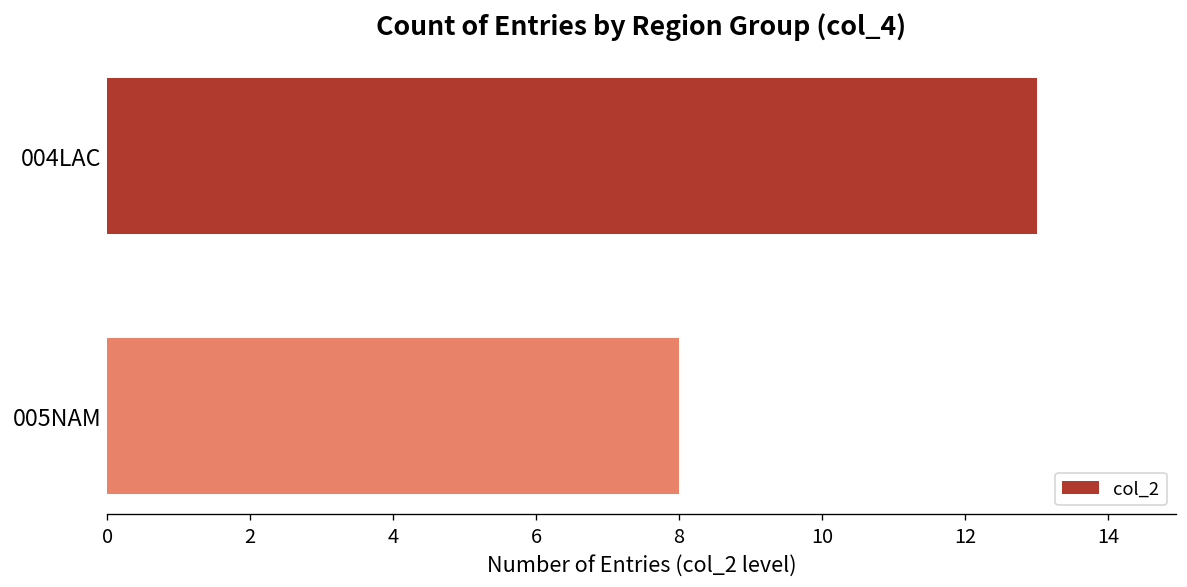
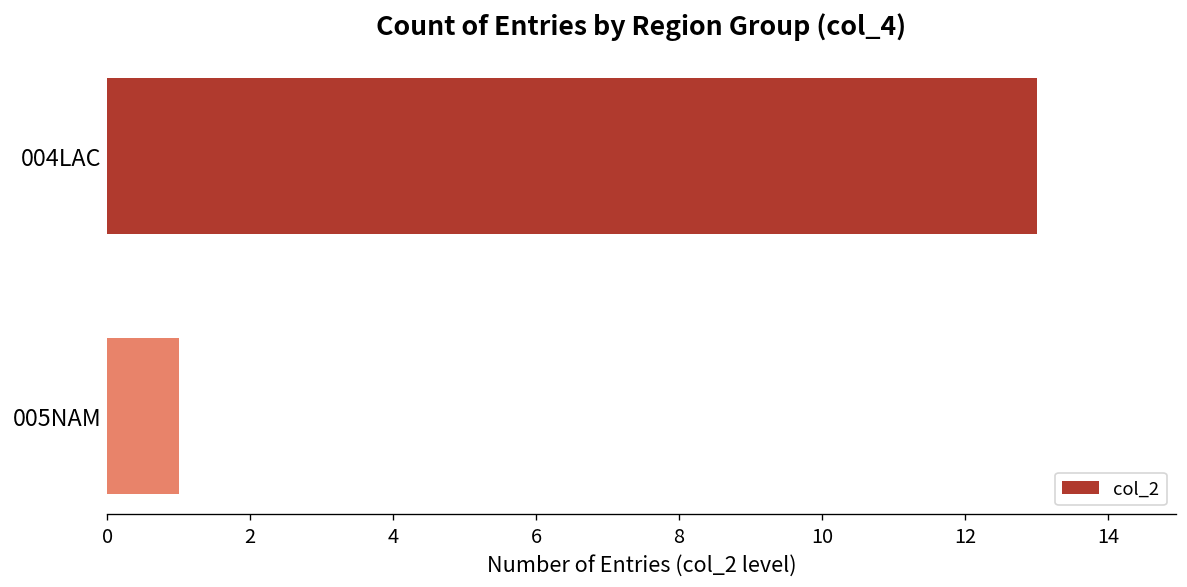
  {
    "004LAC": 13,
-   "005NAM": 8
+   "005NAM": 1
  }
